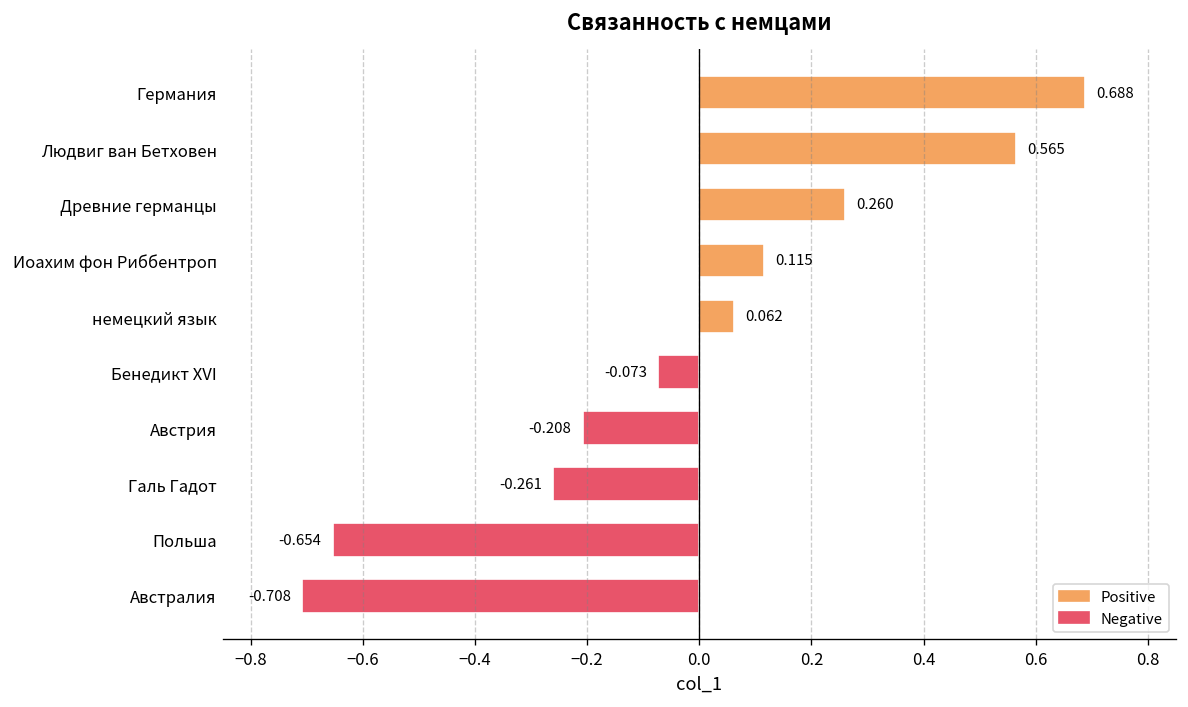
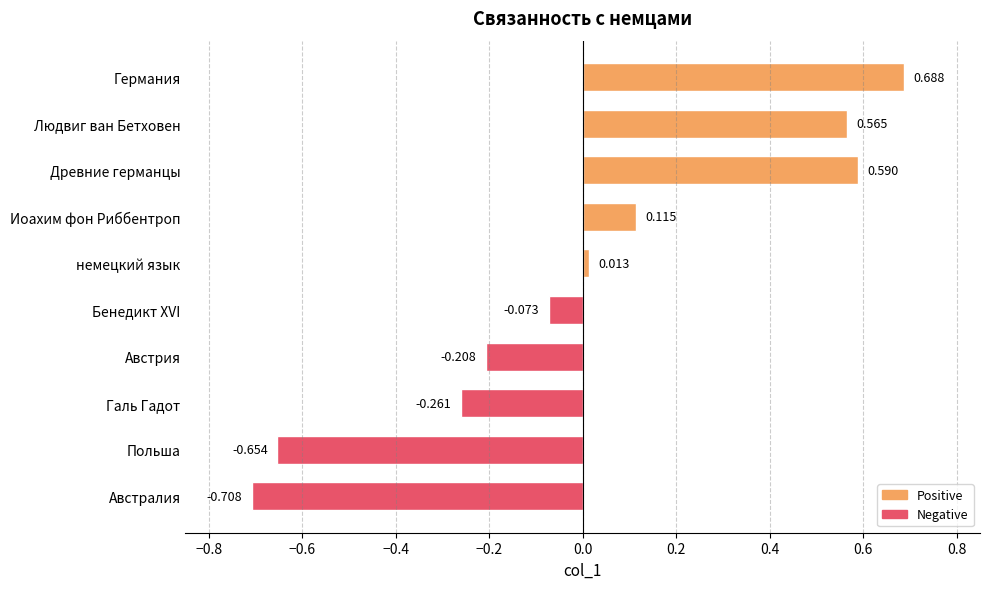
  {
    "Германия": 0.688,
    "Людвиг ван Бетховен": 0.565,
-   "Древние германцы": 0.260,
+   "Древние германцы": 0.590,
    "Иоахим фон Риббентроп": 0.115,
-   "немецкий язык": 0.062,
+   "немецкий язык": 0.013,
    "Бенедикт XVI": -0.073,
    "Австрия": -0.208,
    "Галь Гадот": -0.261,
    "Польша": -0.654,
    "Австралия": -0.708
  }
